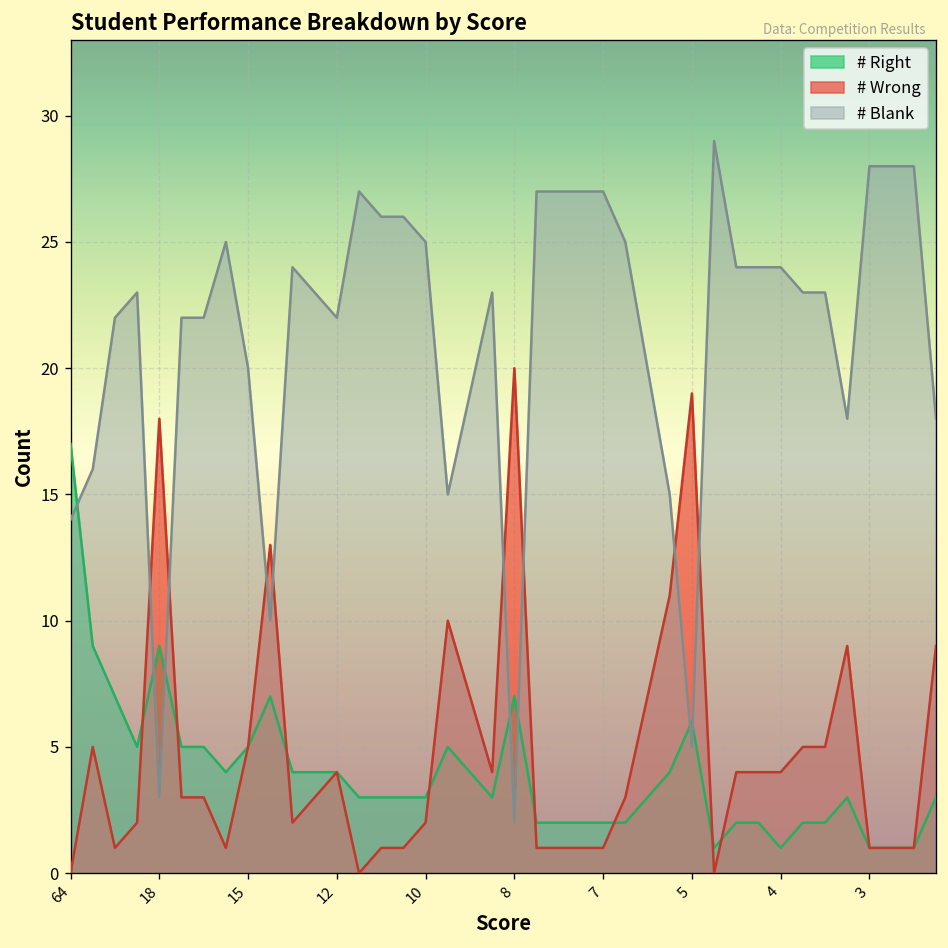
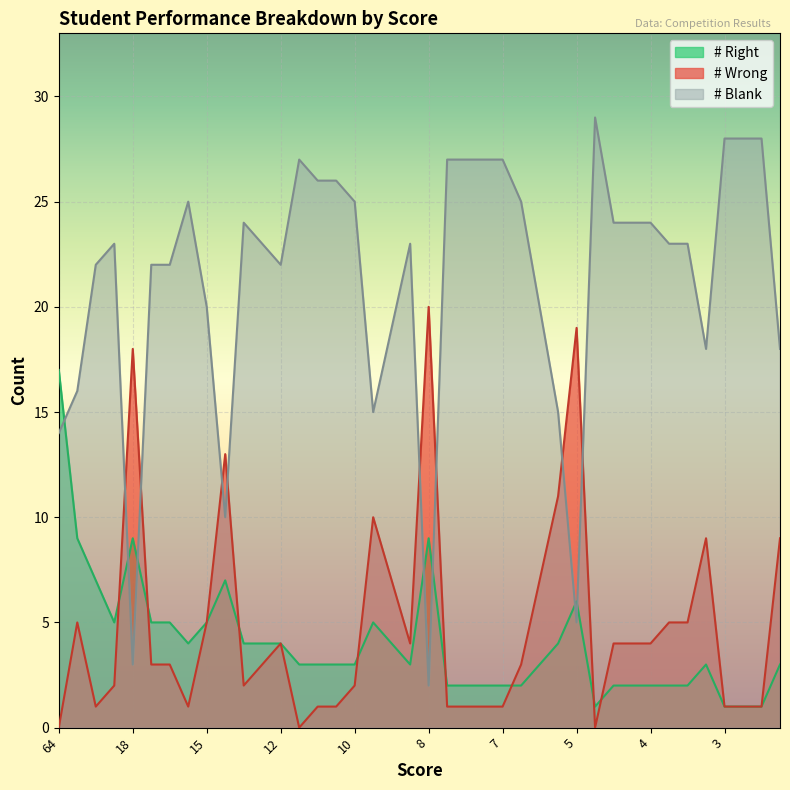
  {
    "# Right": {
      "64": 17,
-     "8": 7,
-     "4": 1
+     "8": 9,
+     "4": 2
    },
    "# Wrong": {
      "64": 0,
      "8": 20,
      "4": 4
    },
    "# Blank": {
      "64": 14,
      "12": 22,
      "8": 2,
      "4": 24
    }
  }
